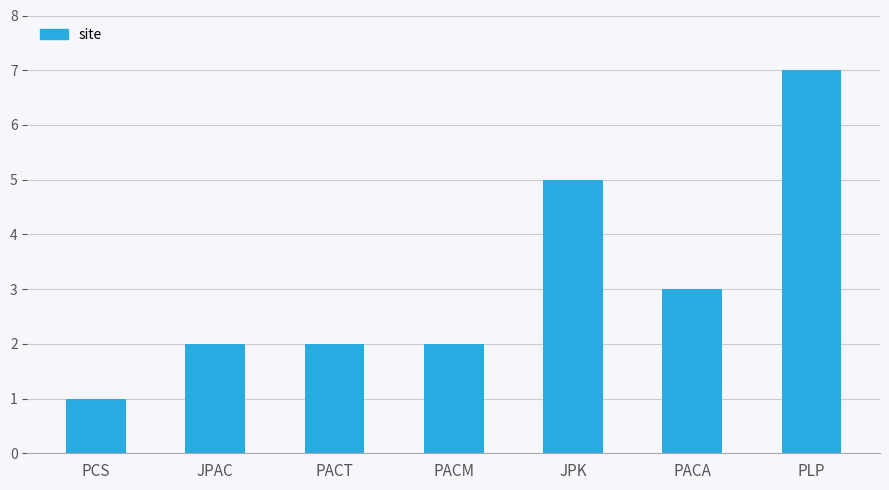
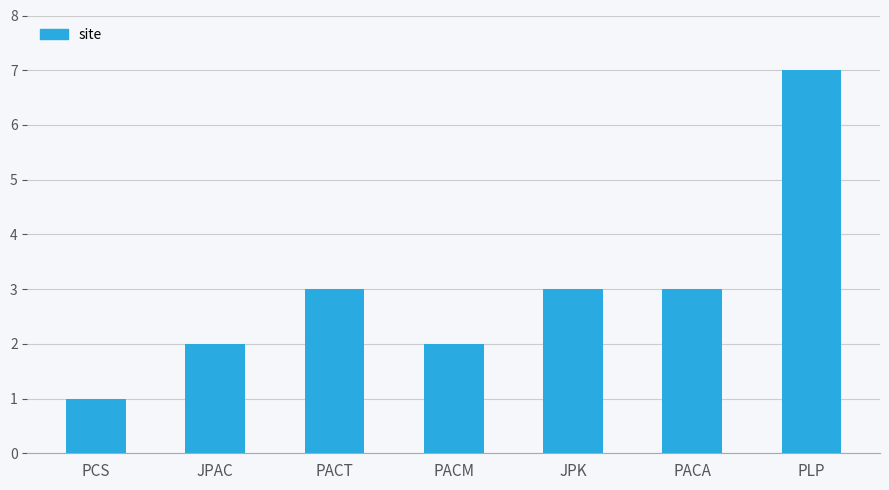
  {
    "PCS": 1,
    "JPAC": 2,
-   "PACT": 2,
+   "PACT": 3,
    "PACM": 2,
-   "JPK": 5,
+   "JPK": 3,
    "PACA": 3,
    "PLP": 7
  }
